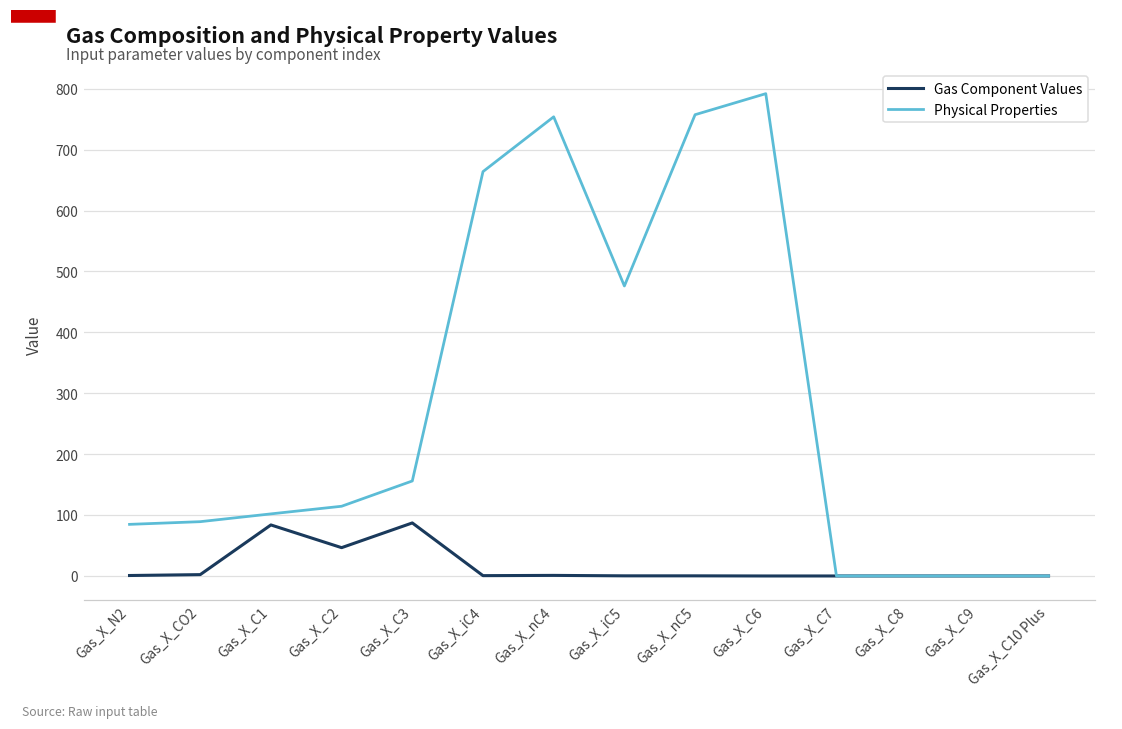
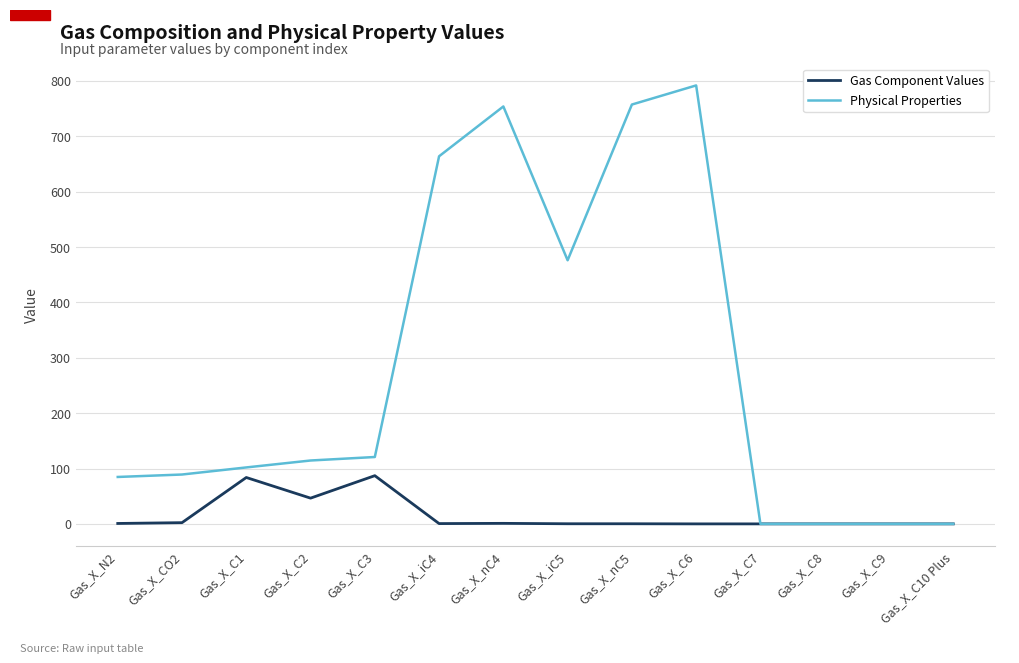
  {
    "Gas Component Values": {
      "Gas_X_N2": 0,
      "Gas_X_CO2": 0,
      "Gas_X_C1": 80,
      "Gas_X_C2": 50,
      "Gas_X_C3": 90,
      "Gas_X_iC4": 0,
      "Gas_X_nC4": 0,
      "Gas_X_iC5": 0,
      "Gas_X_nC5": 0,
      "Gas_X_C6": 0
    },
    "Physical Properties": {
      "Gas_X_N2": 80,
      "Gas_X_CO2": 90,
      "Gas_X_C1": 100,
      "Gas_X_C2": 110,
-     "Gas_X_C3": 160,
+     "Gas_X_C3": 120,
      "Gas_X_iC4": 660,
      "Gas_X_nC4": 750,
      "Gas_X_iC5": 480,
      "Gas_X_nC5": 760,
      "Gas_X_C6": 790
    }
  }
